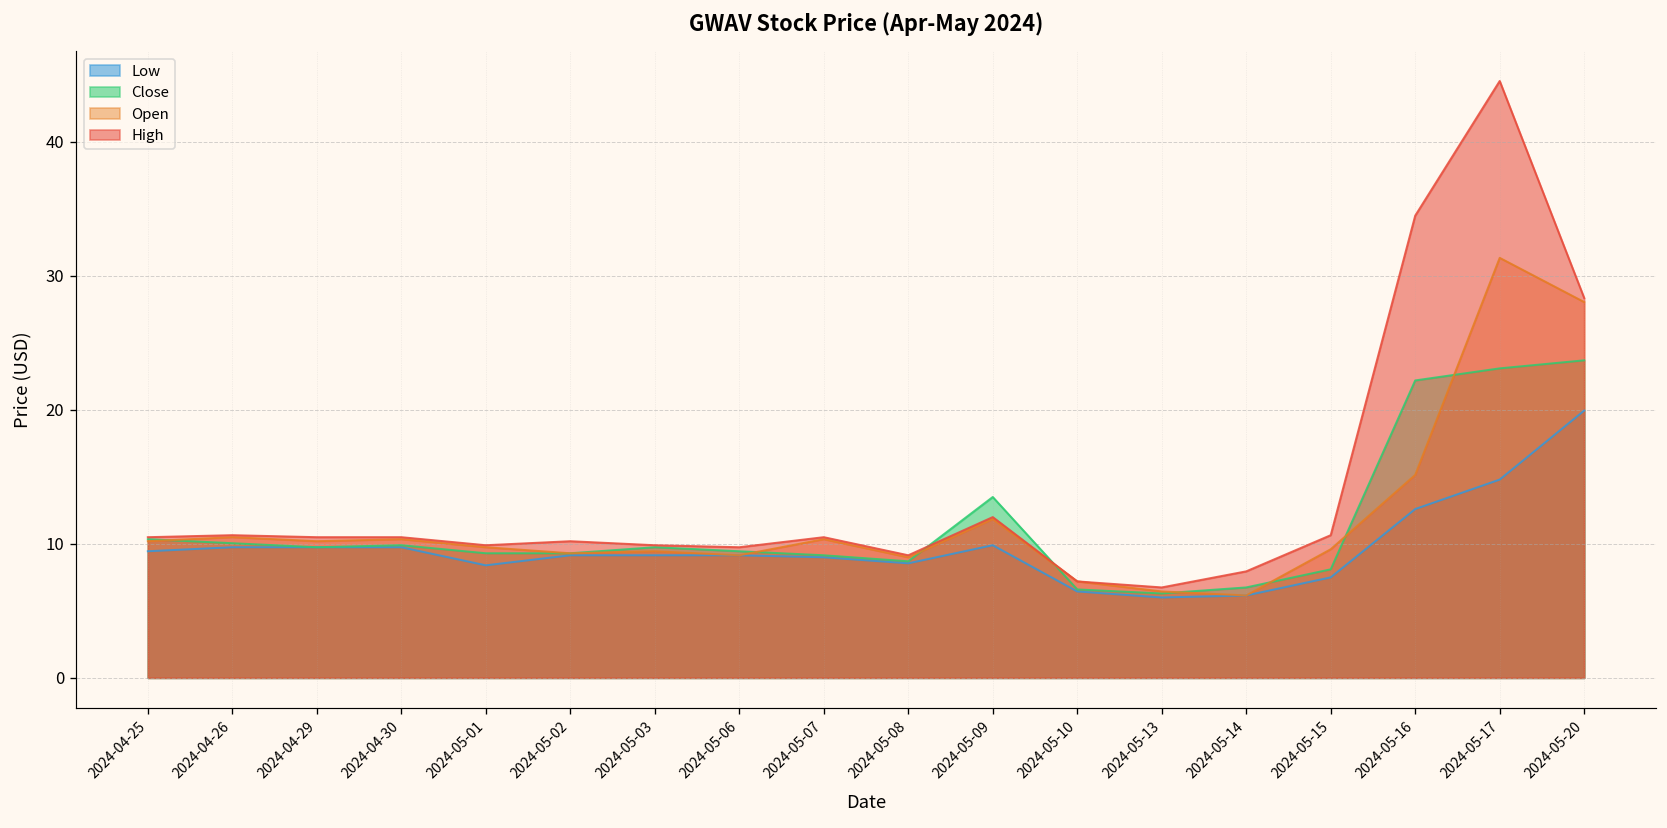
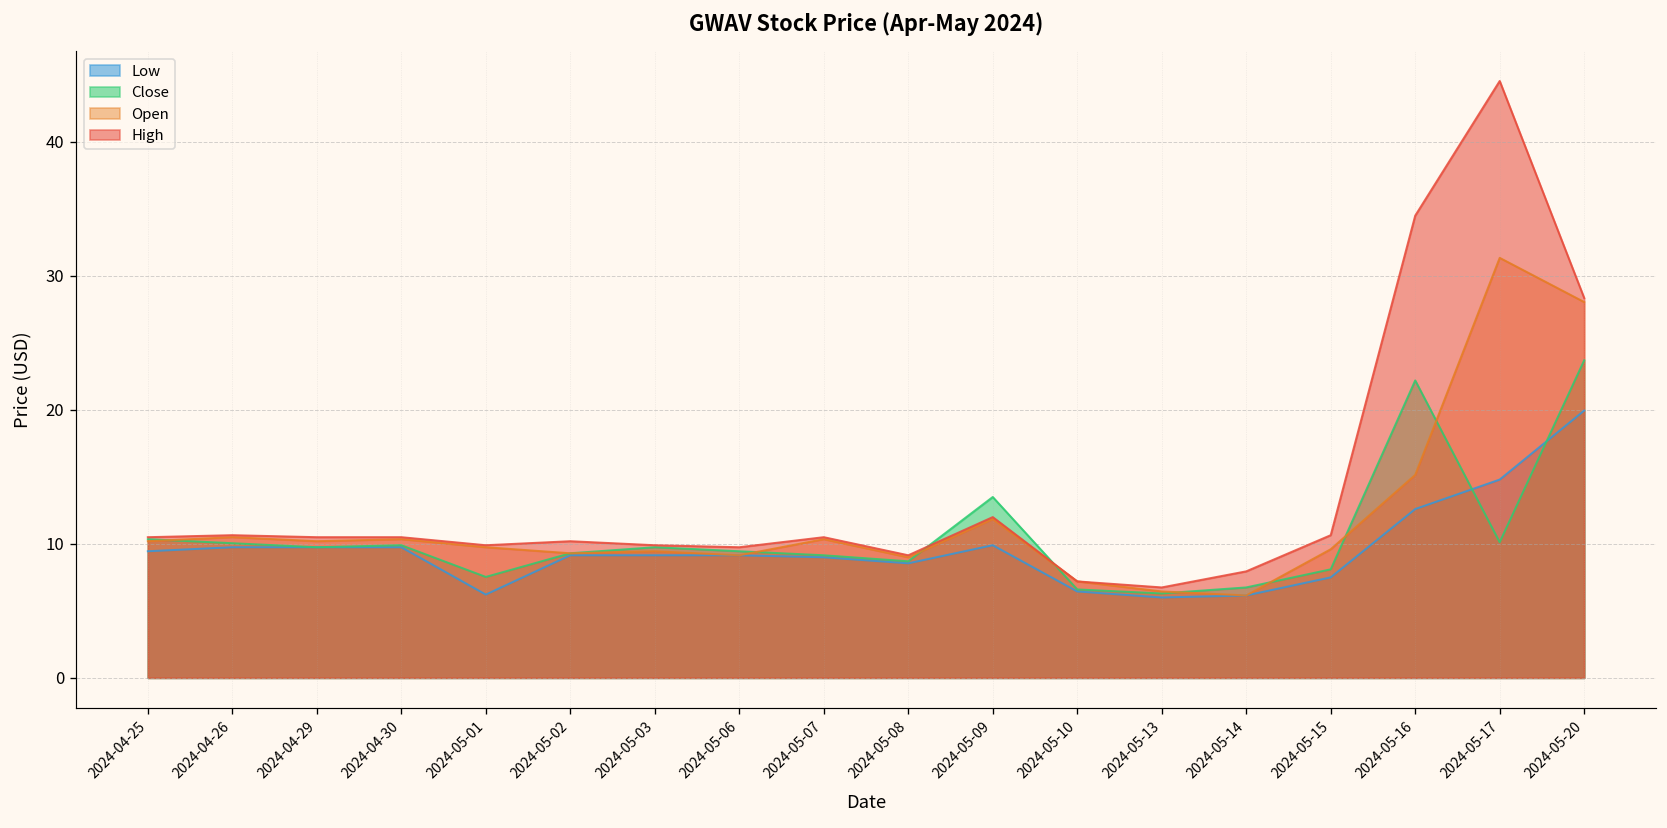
  {
    "Low": {
      "2024-04-25": 9.4,
      "2024-04-26": 9.8,
-     "2024-05-01": 8.4,
+     "2024-05-01": 6.2,
      "2024-05-03": 9.1,
      "2024-05-09": 9.9,
      "2024-05-13": 6.0,
      "2024-05-15": 7.5,
      "2024-05-16": 12.6,
      "2024-05-17": 14.8,
      "2024-05-20": 20.0
    },
    "Close": {
      "2024-04-26": 10.1,
-     "2024-05-01": 9.3,
+     "2024-05-01": 7.5,
      "2024-05-06": 9.4,
      "2024-05-09": 13.5,
      "2024-05-14": 6.8,
      "2024-05-15": 8.1,
      "2024-05-16": 22.2,
-     "2024-05-17": 23.1,
+     "2024-05-17": 10.1,
      "2024-05-20": 23.7
    }
  }
